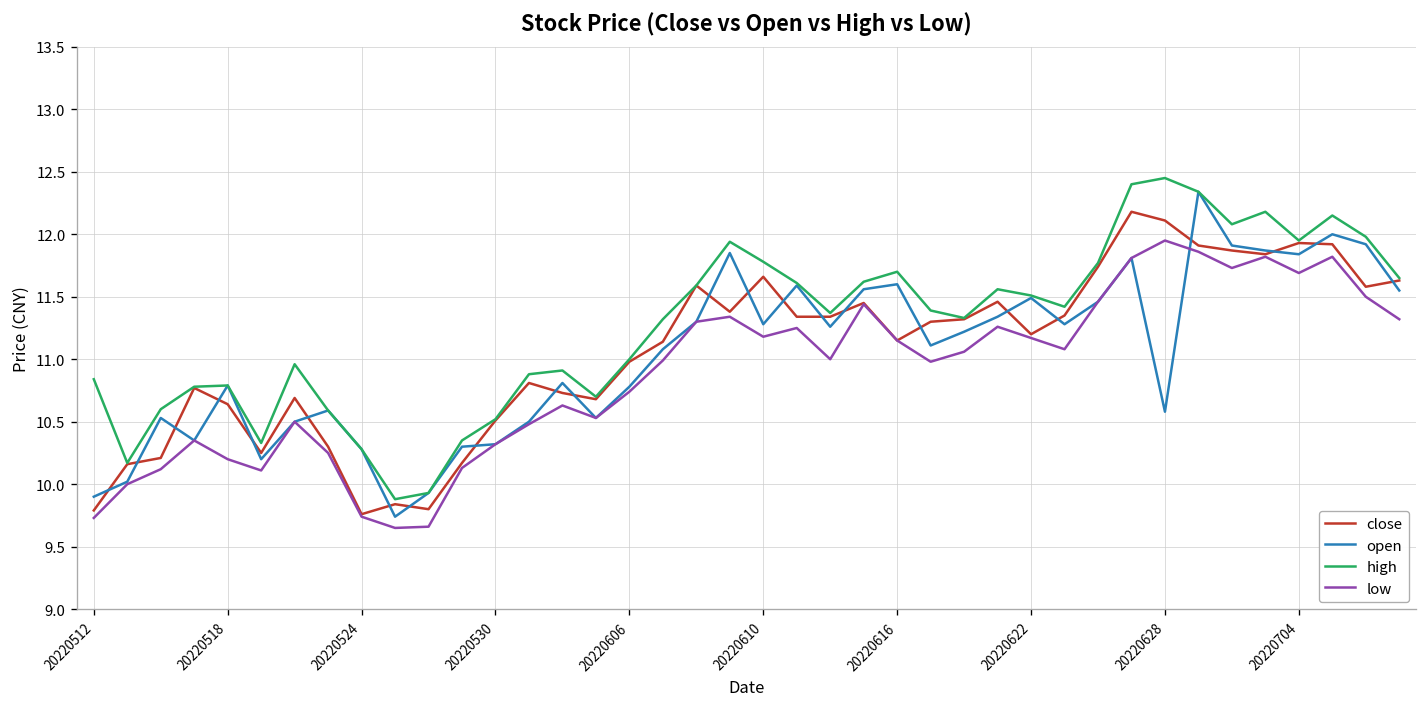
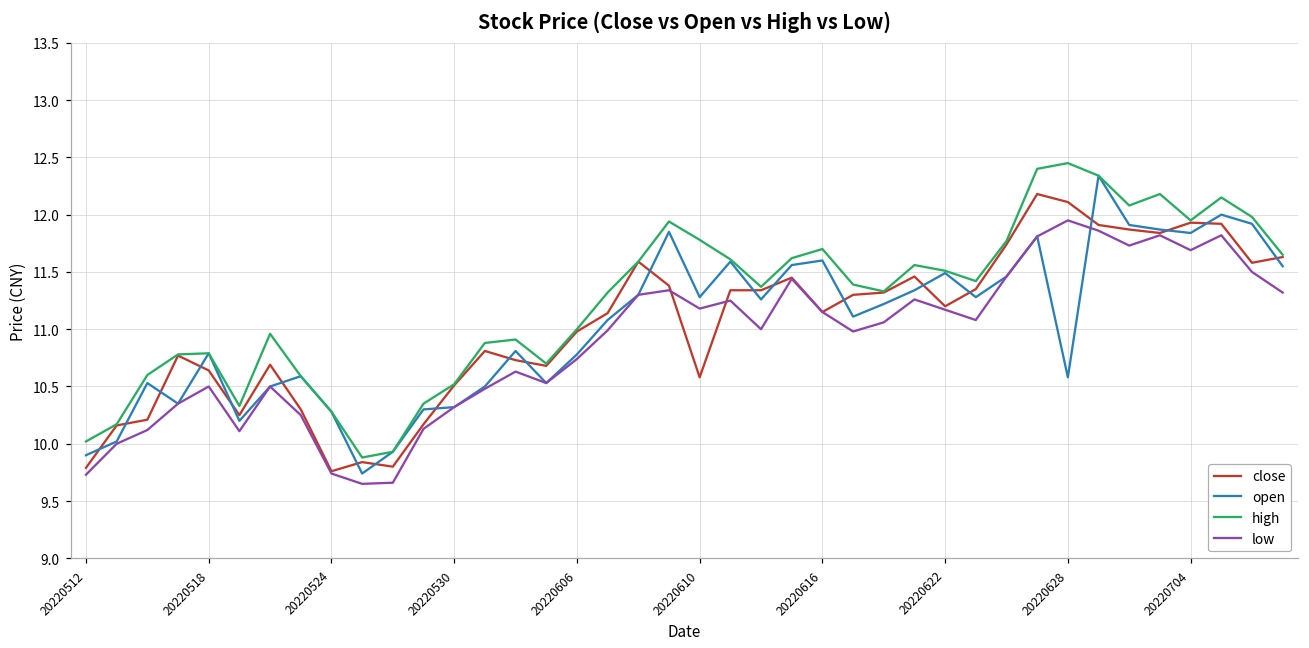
  {
    "close": {
      "20220512": 9.79,
      "20220518": 10.64,
-     "20220610": 11.66,
+     "20220610": 10.58,
      "20220622": 11.20,
      "20220628": 12.11
    },
    "open": {
      "20220512": 9.90,
      "20220606": 10.78,
      "20220610": 11.28,
      "20220616": 11.60,
      "20220628": 10.58,
      "20220704": 11.84
    },
    "high": {
-     "20220512": 10.84,
+     "20220512": 10.02,
      "20220610": 11.78,
      "20220616": 11.70,
      "20220628": 12.45
    },
    "low": {
      "20220512": 9.73,
-     "20220518": 10.2,
+     "20220518": 10.5,
      "20220606": 10.74,
      "20220610": 11.2,
      "20220622": 11.17,
      "20220628": 11.95,
      "20220704": 11.7
    }
  }
